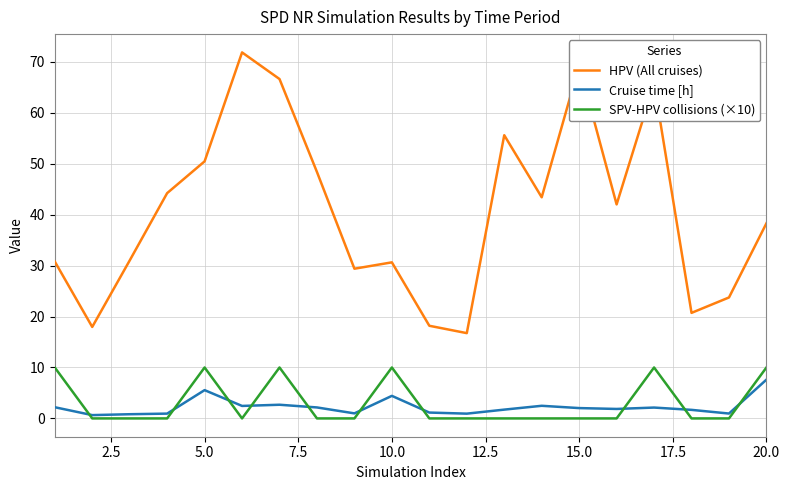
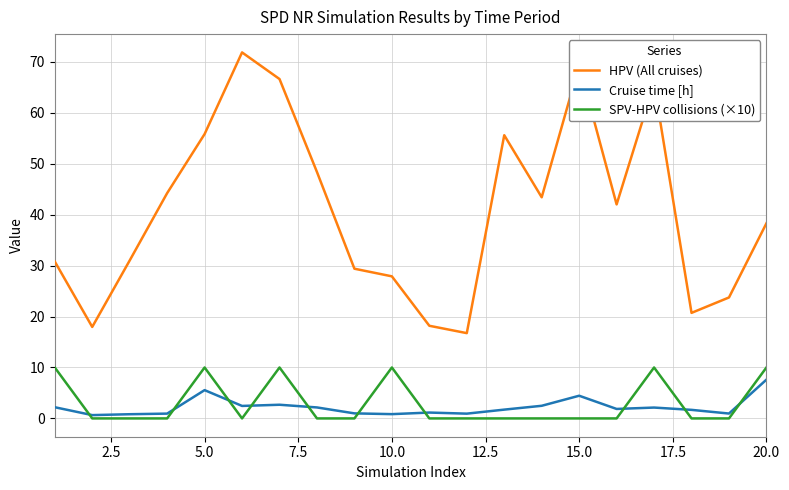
  {
    "HPV (All cruises)": {
-     "5.0": 50,
-     "10.0": 31,
+     "5.0": 56,
+     "10.0": 28,
      "20.0": 38
    },
    "Cruise time [h]": {
      "5.0": 6,
-     "10.0": 4,
-     "15.0": 2,
+     "10.0": 1,
+     "15.0": 4,
      "20.0": 8
    },
    "SPV-HPV collisions (×10)": {
      "5.0": 10,
      "10.0": 10,
      "15.0": 0,
      "20.0": 10
    }
  }
